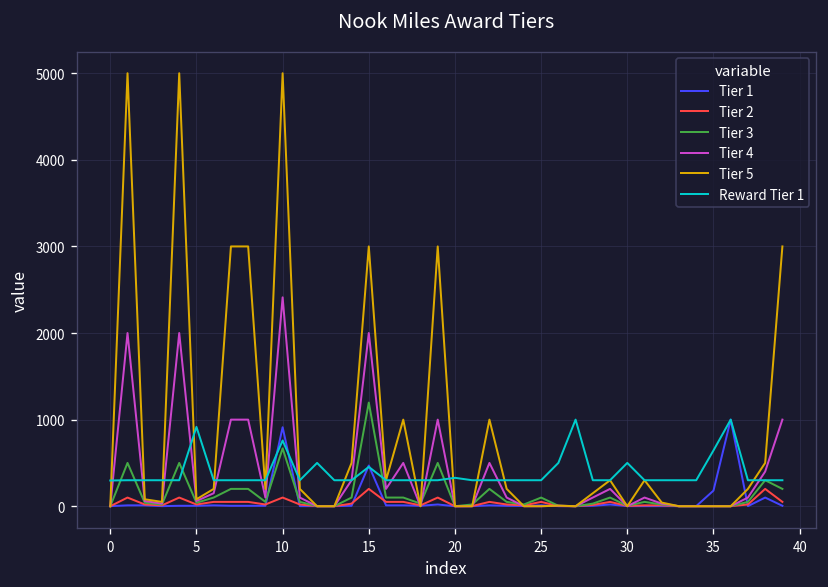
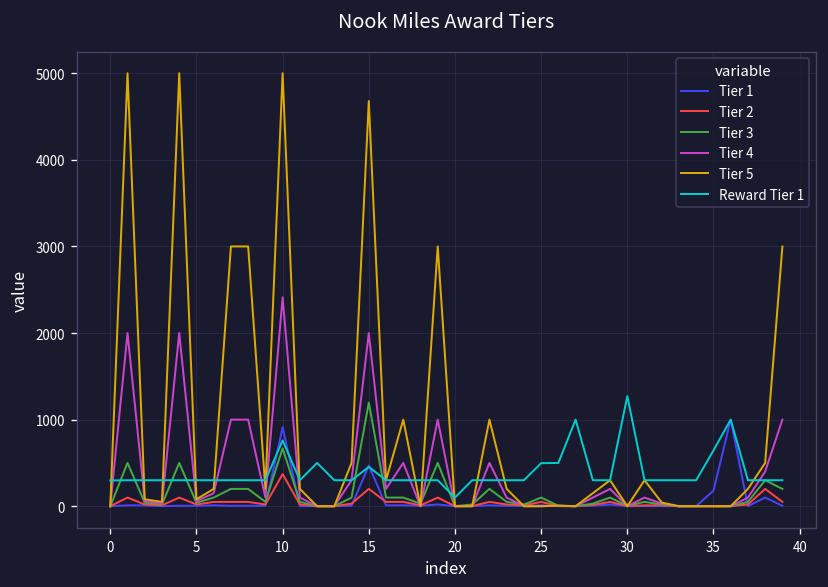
  {
    "Tier 1": {
      "10": 900,
      "35": 200
    },
    "Tier 2": {
-     "10": 100,
+     "10": 400,
      "15": 200,
      "25": 100
    },
    "Tier 3": {
      "10": 700,
      "15": 1200,
      "25": 100
    },
    "Tier 4": {
      "10": 2400,
      "15": 2000
    },
    "Tier 5": {
      "10": 5000,
-     "15": 3000
+     "15": 4700
    },
    "Reward Tier 1": {
      "0": 300,
-     "5": 900,
+     "5": 300,
      "10": 800,
-     "20": 300,
-     "25": 300,
-     "30": 500,
+     "20": 100,
+     "25": 500,
+     "30": 1300,
      "35": 600
    }
  }
